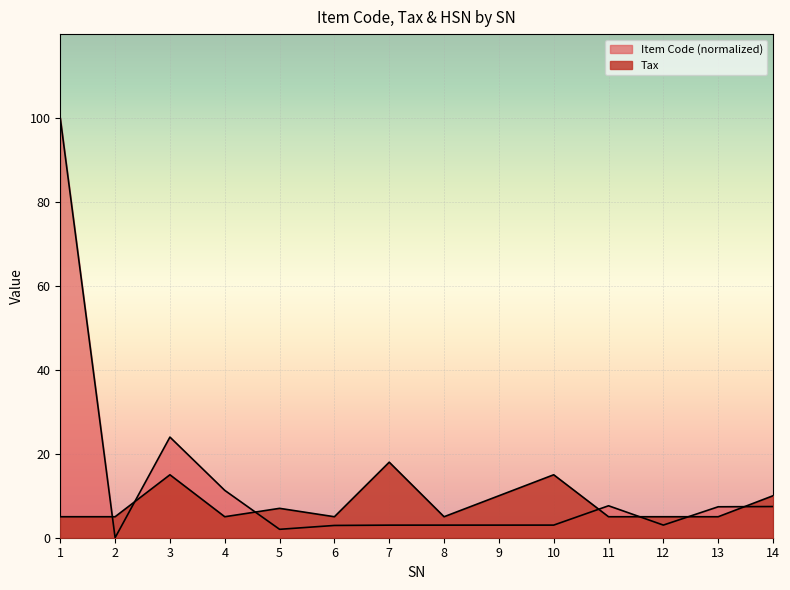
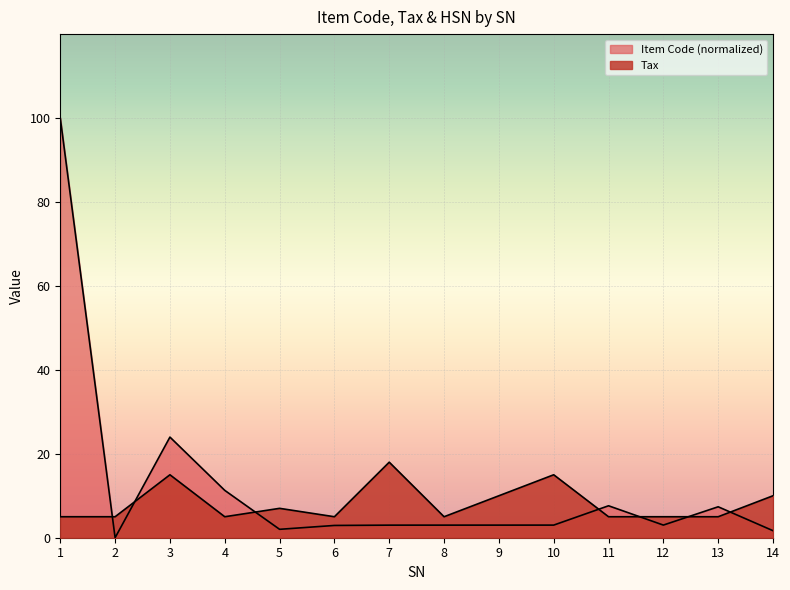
  {
    "Item Code (normalized)": {
      "1": 100,
      "2": 0,
      "3": 24,
      "4": 11,
      "5": 2,
      "6": 3,
      "7": 3,
      "8": 3,
      "9": 3,
      "10": 3,
      "11": 8,
      "12": 3,
      "13": 7,
-     "14": 7
+     "14": 2
    },
    "Tax": {
      "1": 5,
      "2": 5,
      "3": 15,
      "4": 5,
      "5": 7,
      "6": 5,
      "7": 18,
      "8": 5,
      "9": 10,
      "10": 15,
      "11": 5,
      "12": 5,
      "13": 5,
      "14": 10
    }
  }
